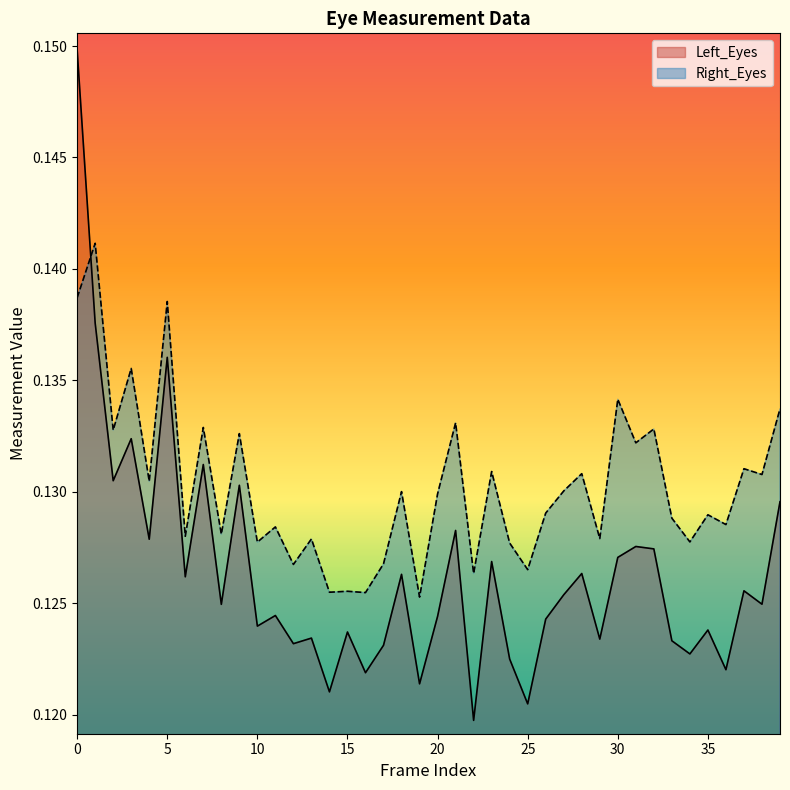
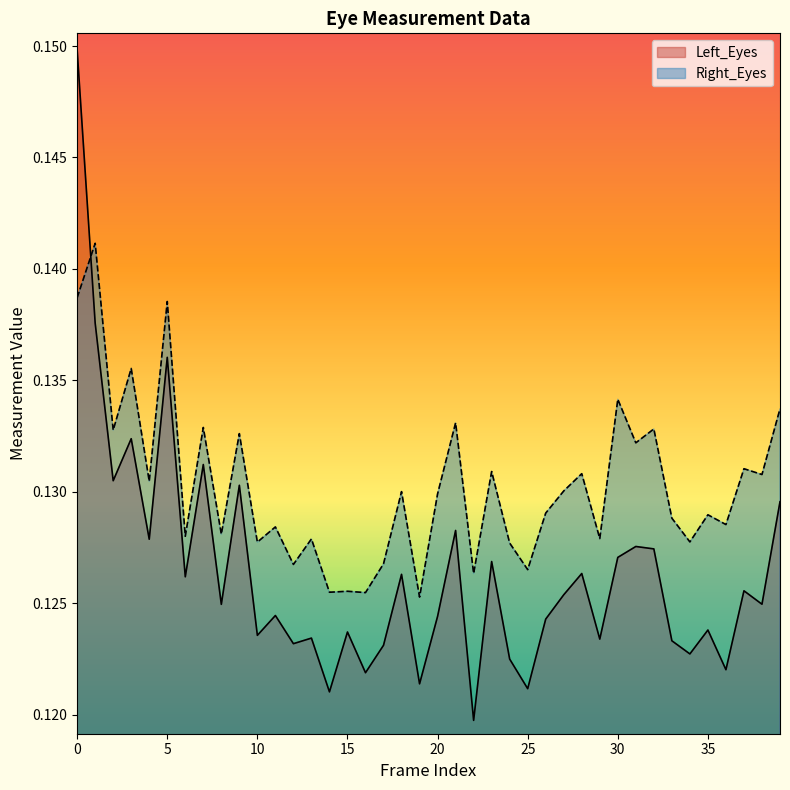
  {
    "Left_Eyes": {
      "0": 0.1498,
      "5": 0.1360,
-     "10": 0.1240,
+     "10": 0.1236,
      "15": 0.1237,
      "20": 0.1244,
-     "25": 0.1205,
+     "25": 0.1212,
      "30": 0.1271,
      "35": 0.1238
    },
    "Right_Eyes": {
      "0": 0.1387,
      "5": 0.1385,
      "10": 0.1277,
      "15": 0.1255,
      "20": 0.1299,
      "25": 0.1265,
      "30": 0.1341,
      "35": 0.1290
    }
  }
